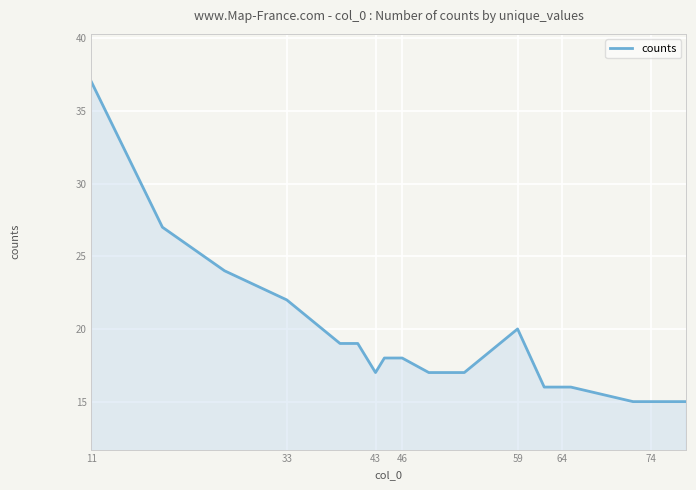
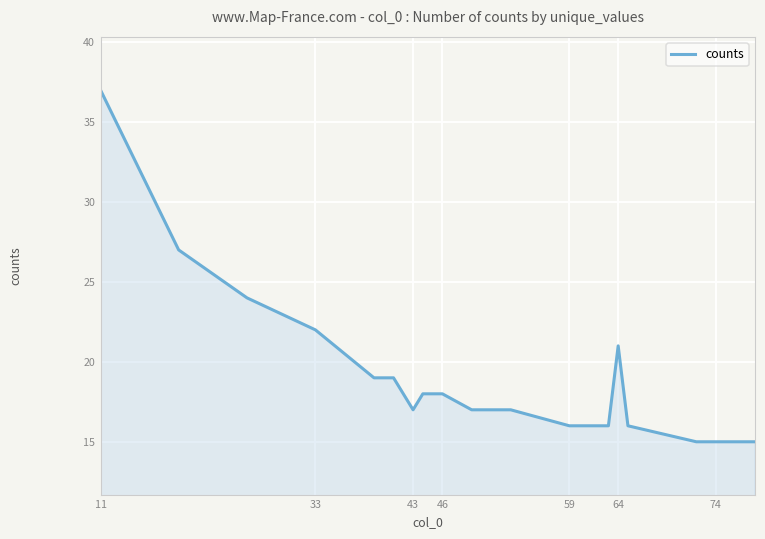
  {
    "11": 37,
    "33": 22,
    "43": 17,
    "46": 18,
-   "59": 20,
-   "64": 16,
+   "59": 16,
+   "64": 21,
    "74": 15
  }
